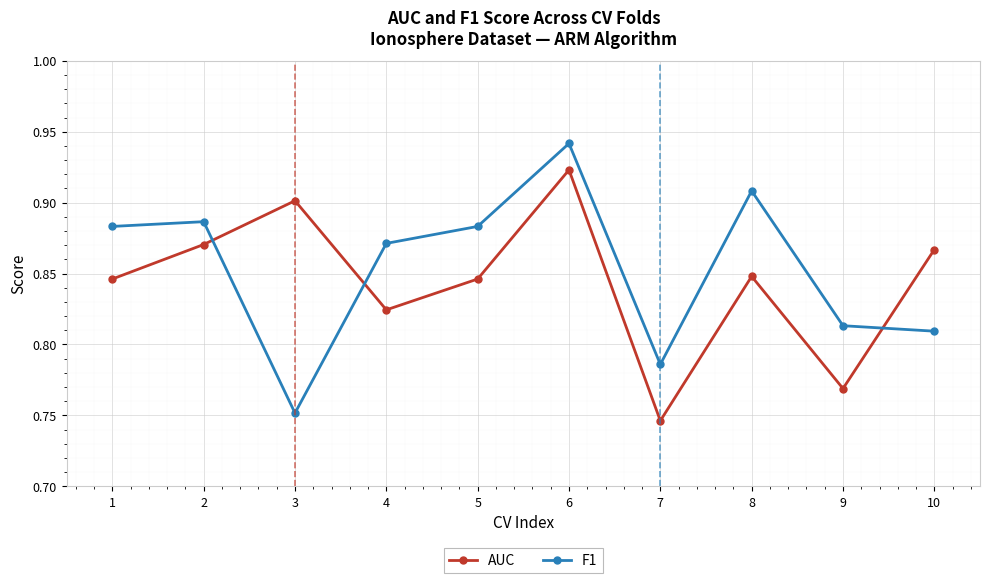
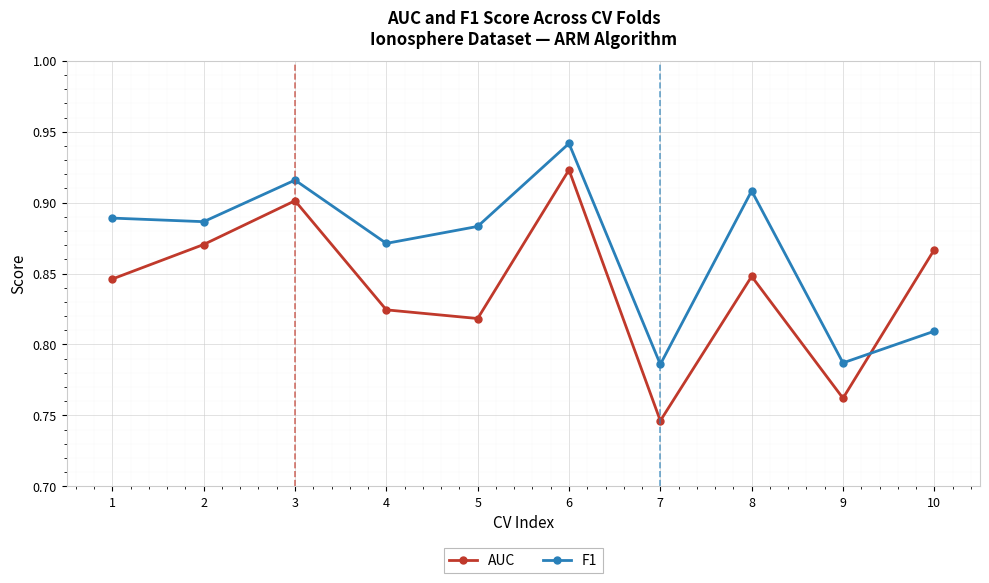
  {
    "AUC": {
      "1": 0.846,
      "2": 0.870,
      "3": 0.901,
      "4": 0.824,
-     "5": 0.846,
+     "5": 0.818,
      "6": 0.923,
      "7": 0.746,
      "8": 0.848,
-     "9": 0.769,
+     "9": 0.762,
      "10": 0.867
    },
    "F1": {
-     "1": 0.883,
+     "1": 0.889,
      "2": 0.887,
-     "3": 0.752,
+     "3": 0.916,
      "4": 0.871,
      "5": 0.883,
      "6": 0.942,
      "7": 0.786,
      "8": 0.908,
-     "9": 0.813,
+     "9": 0.787,
      "10": 0.809
    }
  }
